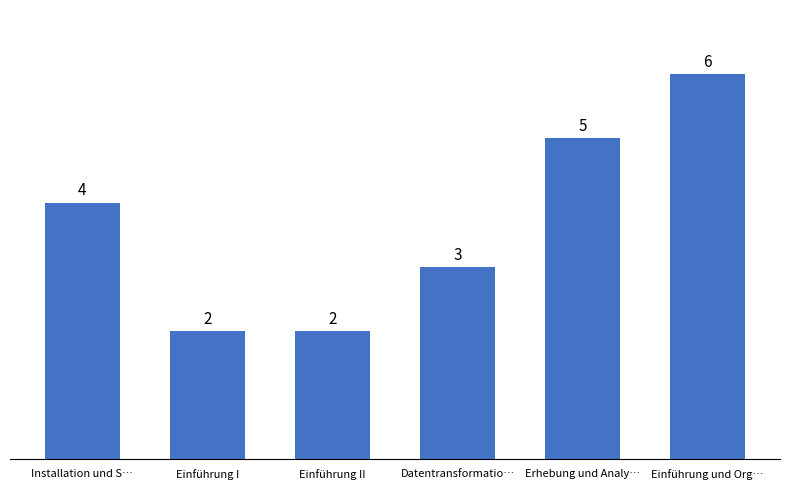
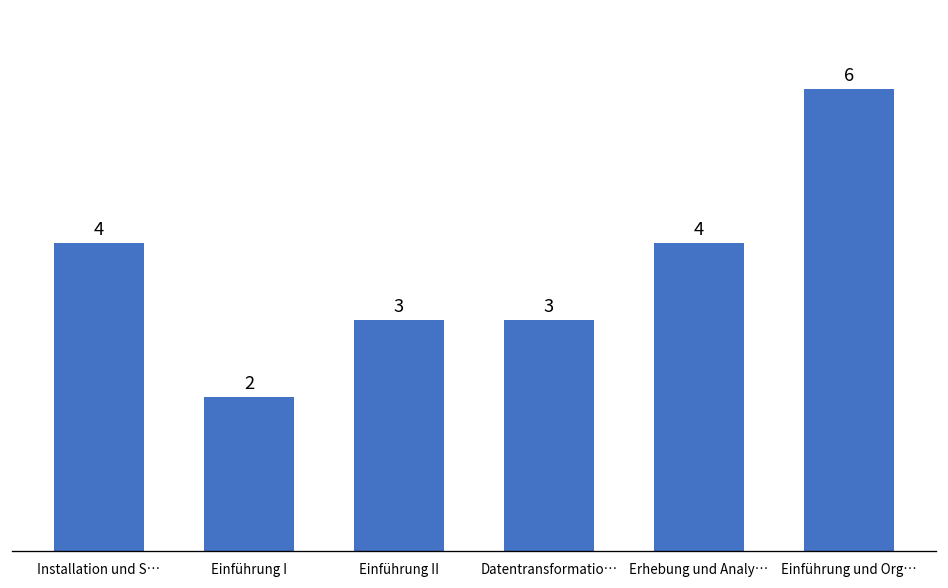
  {
    "Installation und S…": 4,
    "Einführung I": 2,
-   "Einführung II": 2,
+   "Einführung II": 3,
    "Datentransformatio…": 3,
-   "Erhebung und Analy…": 5,
+   "Erhebung und Analy…": 4,
    "Einführung und Org…": 6
  }
